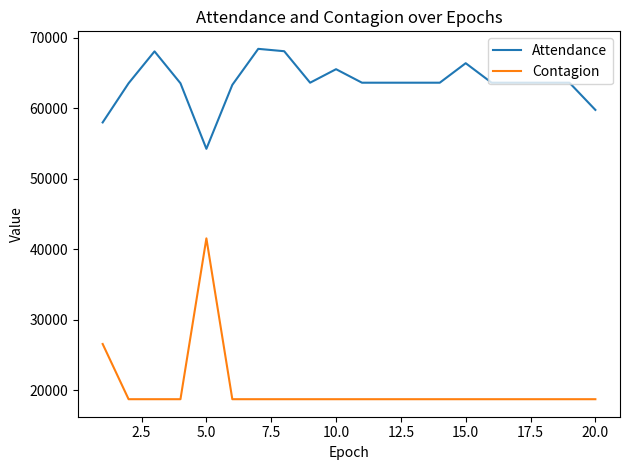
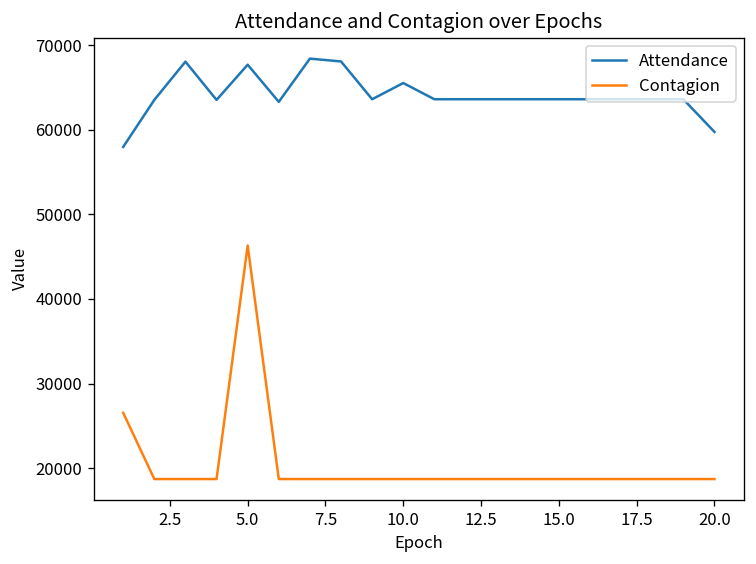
  {
    "Attendance": {
-     "5.0": 54000,
+     "5.0": 68000,
      "10.0": 66000,
-     "15.0": 66000,
+     "15.0": 64000,
      "20.0": 60000
    },
    "Contagion": {
-     "5.0": 42000,
+     "5.0": 46000,
      "10.0": 19000,
      "15.0": 19000,
      "20.0": 19000
    }
  }
